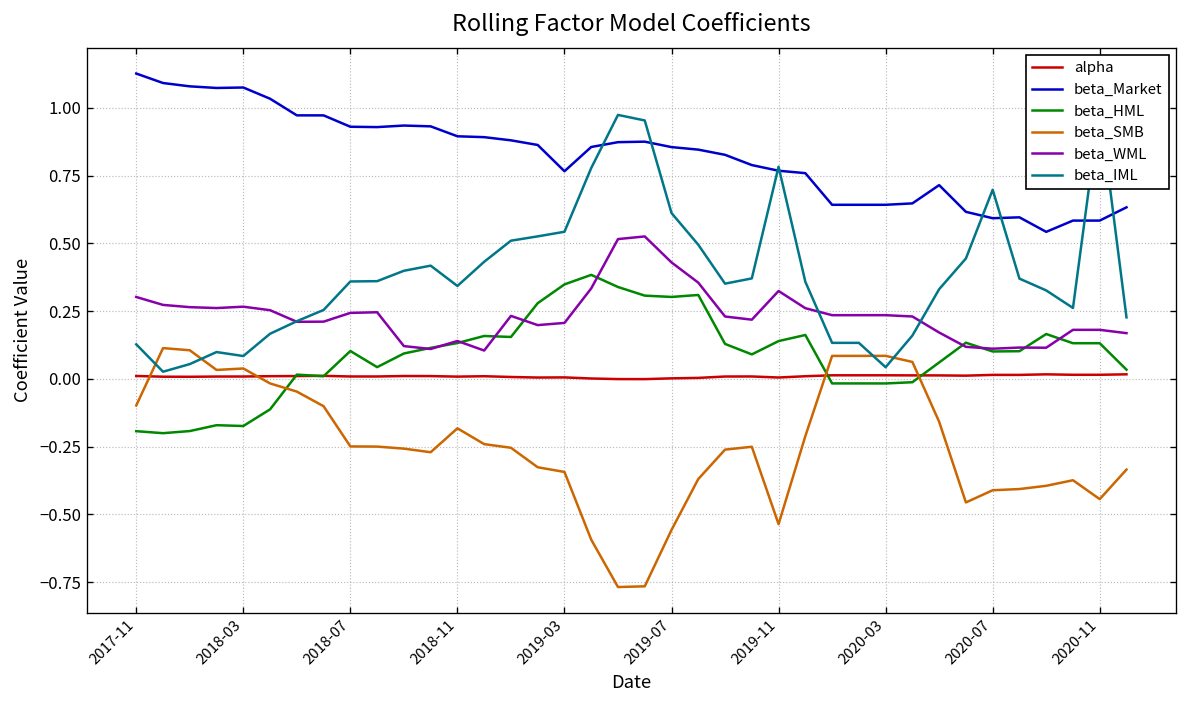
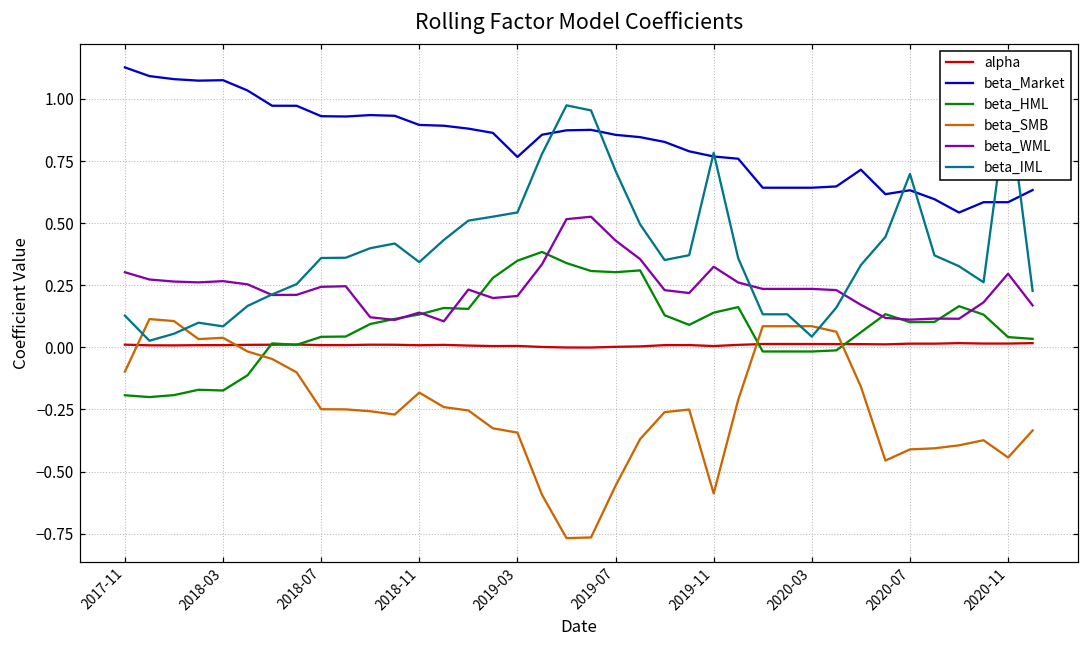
  {
    "alpha": {
      "2017-11": 0.01,
      "2018-03": 0.01,
      "2018-07": 0.01,
      "2018-11": 0.01,
      "2019-03": 0.01,
      "2019-07": 0.00,
      "2019-11": 0.01,
      "2020-03": 0.01,
      "2020-07": 0.01,
      "2020-11": 0.02
    },
    "beta_Market": {
      "2017-11": 1.13,
      "2018-03": 1.08,
      "2018-07": 0.93,
      "2018-11": 0.90,
      "2019-03": 0.77,
      "2019-07": 0.86,
      "2019-11": 0.77,
      "2020-03": 0.64,
-     "2020-07": 0.59,
+     "2020-07": 0.63,
      "2020-11": 0.58
    },
    "beta_HML": {
      "2017-11": -0.19,
      "2018-03": -0.17,
-     "2018-07": 0.10,
+     "2018-07": 0.04,
      "2019-03": 0.35,
      "2019-07": 0.30,
      "2019-11": 0.14,
      "2020-03": -0.02,
-     "2020-11": 0.13
+     "2020-11": 0.04
    },
    "beta_SMB": {
      "2017-11": -0.10,
      "2018-03": 0.04,
      "2018-07": -0.25,
      "2018-11": -0.18,
      "2019-03": -0.34,
      "2019-07": -0.56,
-     "2019-11": -0.54,
+     "2019-11": -0.59,
      "2020-03": 0.09,
      "2020-07": -0.41,
      "2020-11": -0.44
    },
    "beta_WML": {
      "2017-11": 0.30,
      "2018-03": 0.27,
      "2018-07": 0.24,
      "2019-03": 0.21,
      "2019-07": 0.43,
      "2019-11": 0.32,
      "2020-03": 0.24,
-     "2020-11": 0.18
+     "2020-11": 0.30
    },
    "beta_IML": {
      "2017-11": 0.13,
      "2018-03": 0.08,
      "2018-07": 0.36,
      "2018-11": 0.34,
      "2019-03": 0.54,
-     "2019-07": 0.61,
+     "2019-07": 0.71,
      "2019-11": 0.78,
      "2020-03": 0.04,
      "2020-07": 0.70
    }
  }
